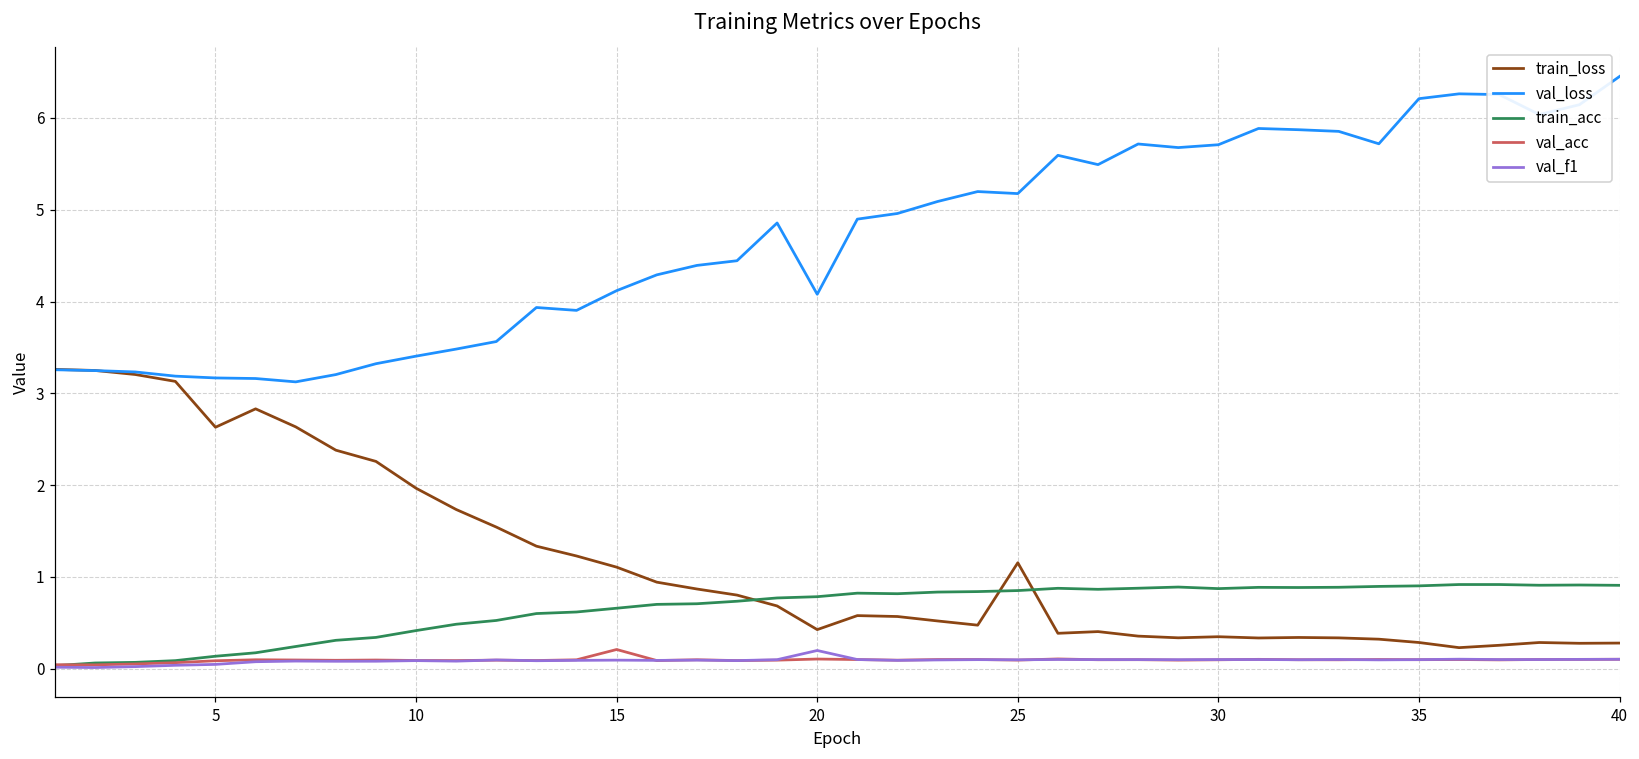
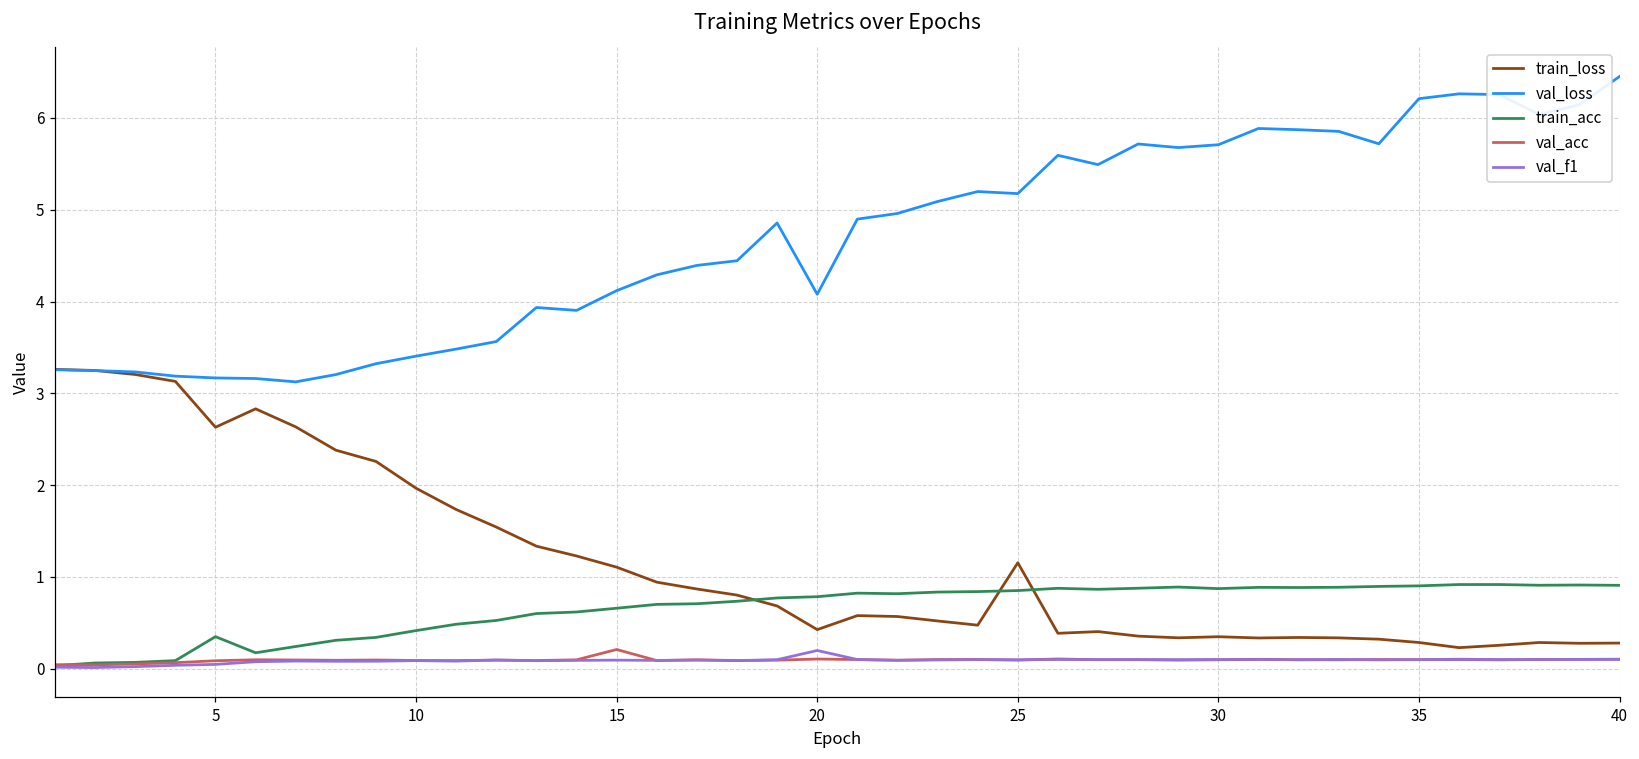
  {
    "train_loss": {
      "5": 2.6,
      "10": 2.0,
      "15": 1.1,
      "20": 0.4,
      "25": 1.2,
      "30": 0.3,
      "35": 0.3,
      "40": 0.3
    },
    "val_loss": {
      "5": 3.2,
      "10": 3.4,
      "15": 4.1,
      "20": 4.1,
      "25": 5.2,
      "30": 5.7,
      "35": 6.2,
      "40": 6.5
    },
    "train_acc": {
-     "5": 0.1,
+     "5": 0.3,
      "10": 0.4,
      "15": 0.7,
      "20": 0.8,
      "25": 0.9,
      "30": 0.9,
      "35": 0.9,
      "40": 0.9
    },
    "val_acc": {
      "5": 0.1,
      "15": 0.2,
      "20": 0.1
    },
    "val_f1": {
      "5": 0.0,
      "15": 0.1,
      "20": 0.2
    }
  }
